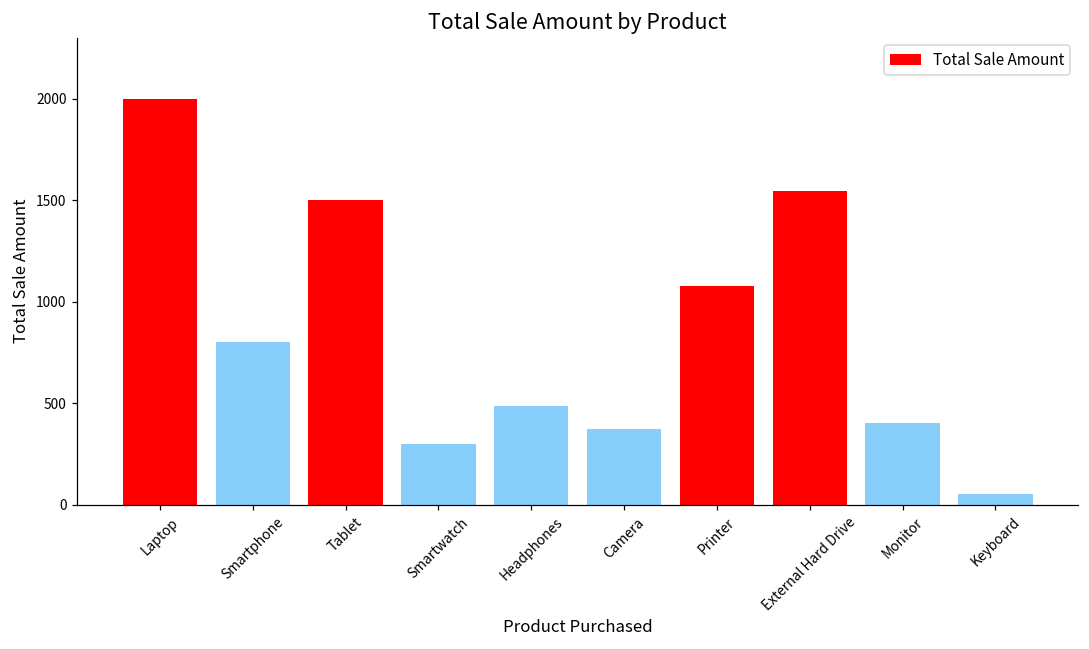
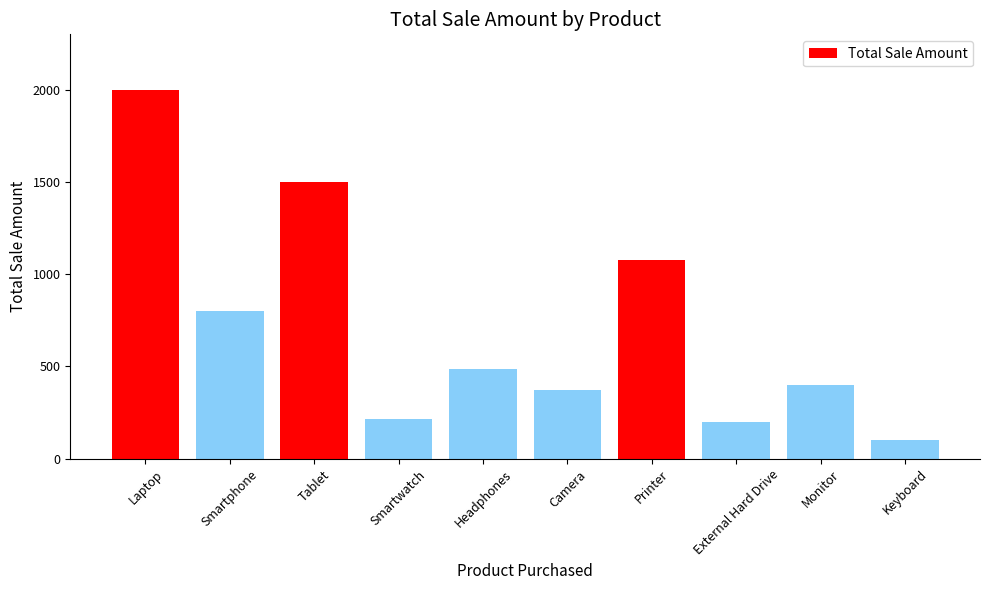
  {
    "Laptop": 2000,
    "Smartphone": 800,
    "Tablet": 1500,
-   "Smartwatch": 300,
+   "Smartwatch": 210,
    "Headphones": 480,
    "Camera": 370,
    "Printer": 1080,
-   "External Hard Drive": 1540,
+   "External Hard Drive": 200,
    "Monitor": 400,
-   "Keyboard": 50
+   "Keyboard": 100
  }
